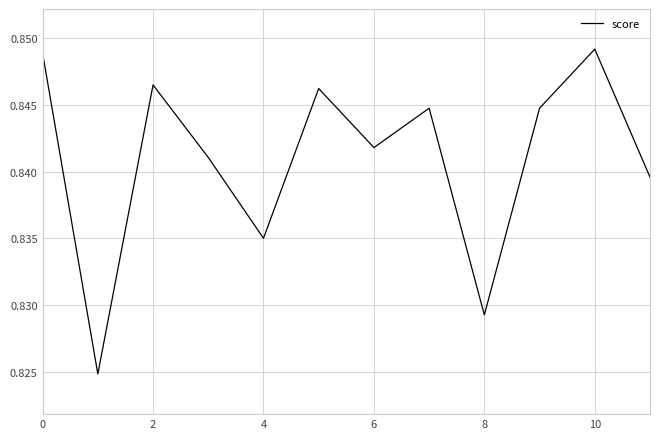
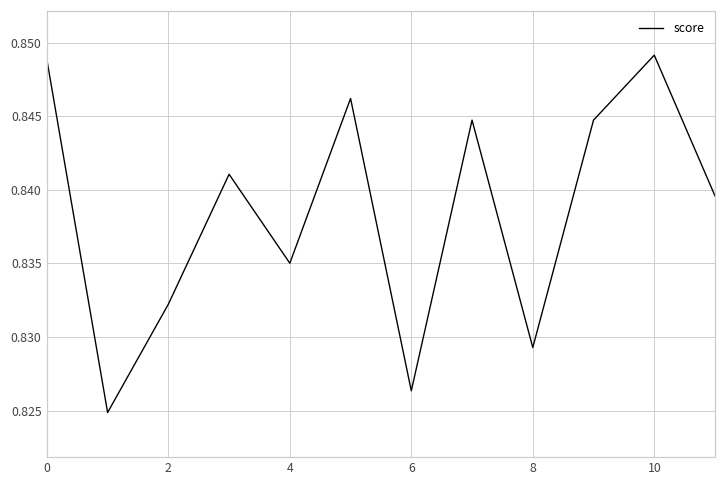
  {
    "0": 0.8488,
-   "2": 0.8465,
+   "2": 0.8322,
    "4": 0.8350,
-   "6": 0.8418,
+   "6": 0.8263,
    "8": 0.8293,
    "10": 0.8492
  }
